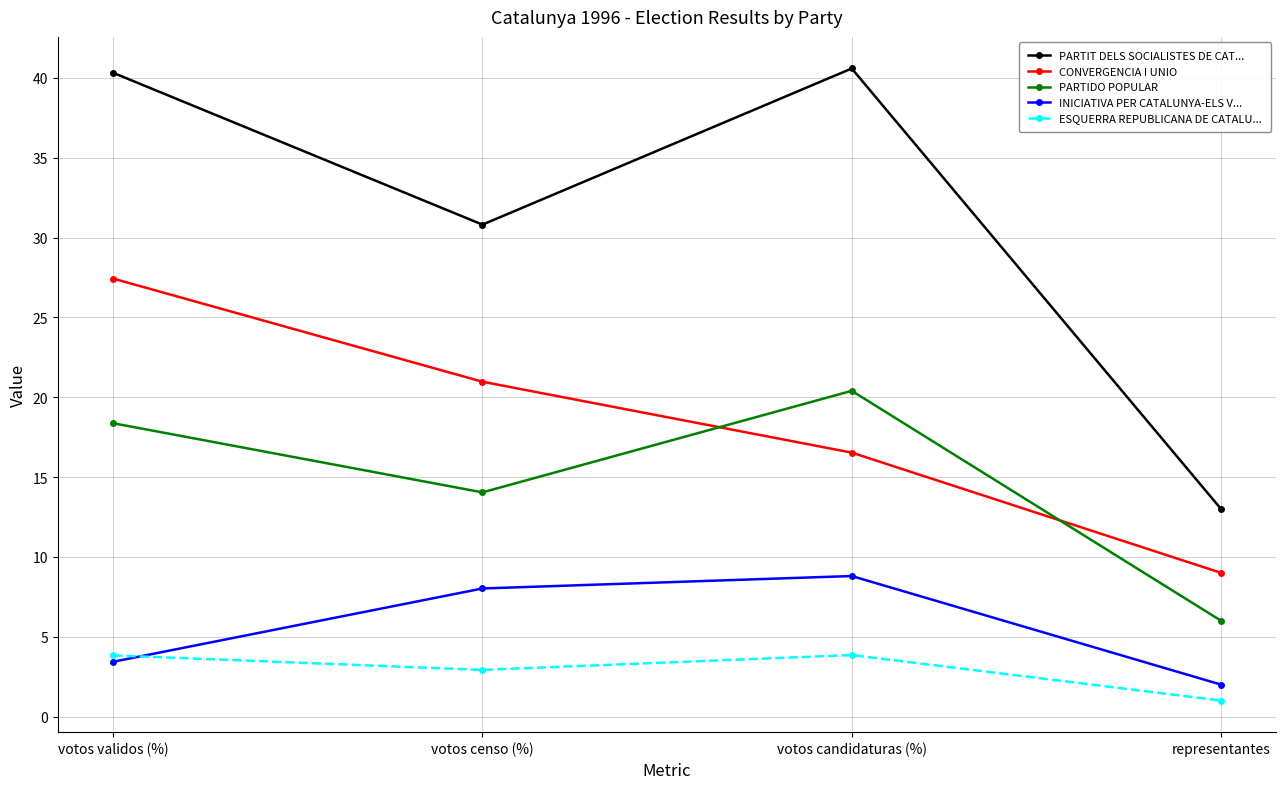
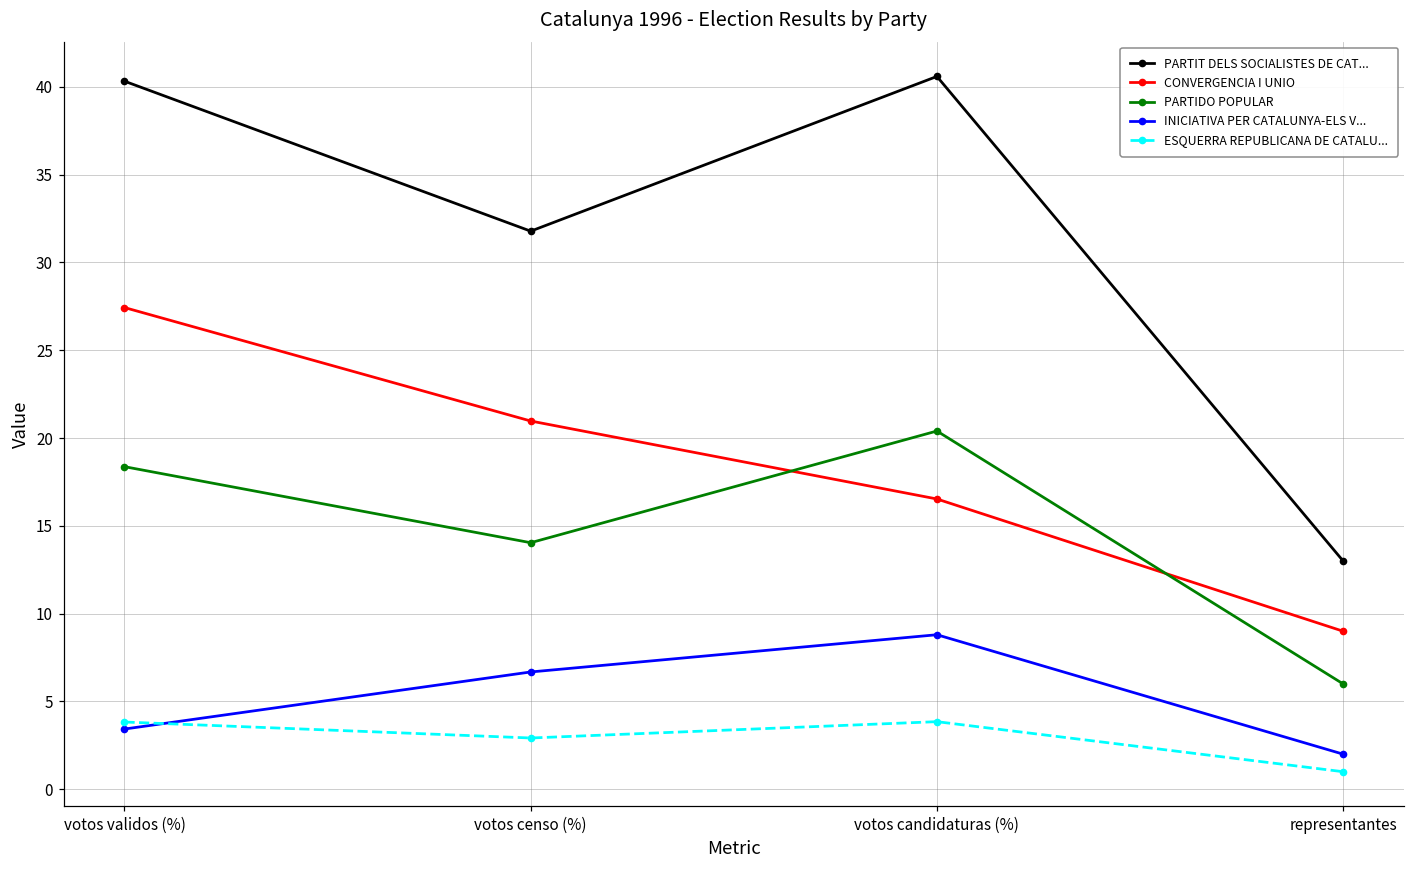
  {
    "PARTIT DELS SOCIALISTES DE CAT...": {
      "votos validos (%)": 40.3,
-     "votos censo (%)": 30.8,
+     "votos censo (%)": 31.8,
      "votos candidaturas (%)": 40.6,
      "representantes": 13.0
    },
    "CONVERGENCIA I UNIO": {
      "votos validos (%)": 27.4,
      "votos censo (%)": 21.0,
      "votos candidaturas (%)": 16.5,
      "representantes": 9.0
    },
    "PARTIDO POPULAR": {
      "votos validos (%)": 18.4,
      "votos censo (%)": 14.0,
      "votos candidaturas (%)": 20.4,
      "representantes": 6.0
    },
    "INICIATIVA PER CATALUNYA-ELS V...": {
      "votos validos (%)": 3.4,
-     "votos censo (%)": 8.0,
+     "votos censo (%)": 6.7,
      "votos candidaturas (%)": 8.8,
      "representantes": 2.0
    },
    "ESQUERRA REPUBLICANA DE CATALU...": {
      "votos validos (%)": 3.8,
      "votos censo (%)": 2.9,
      "votos candidaturas (%)": 3.9,
      "representantes": 1.0
    }
  }
